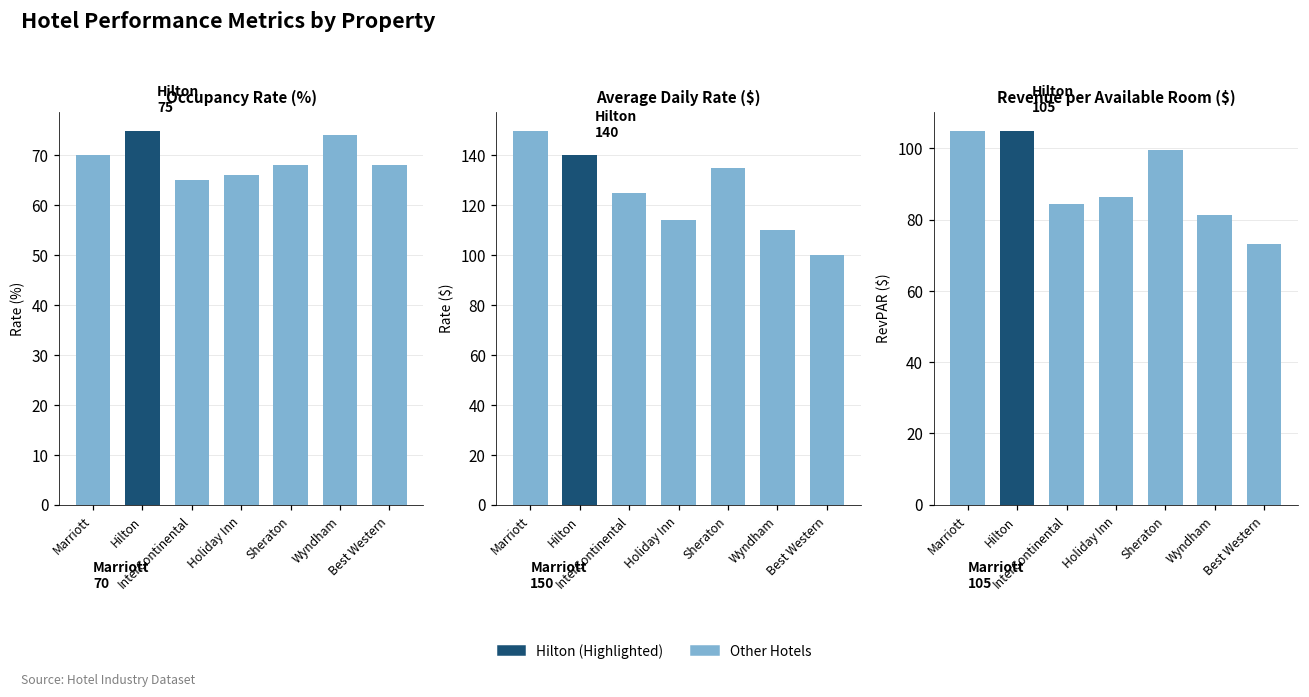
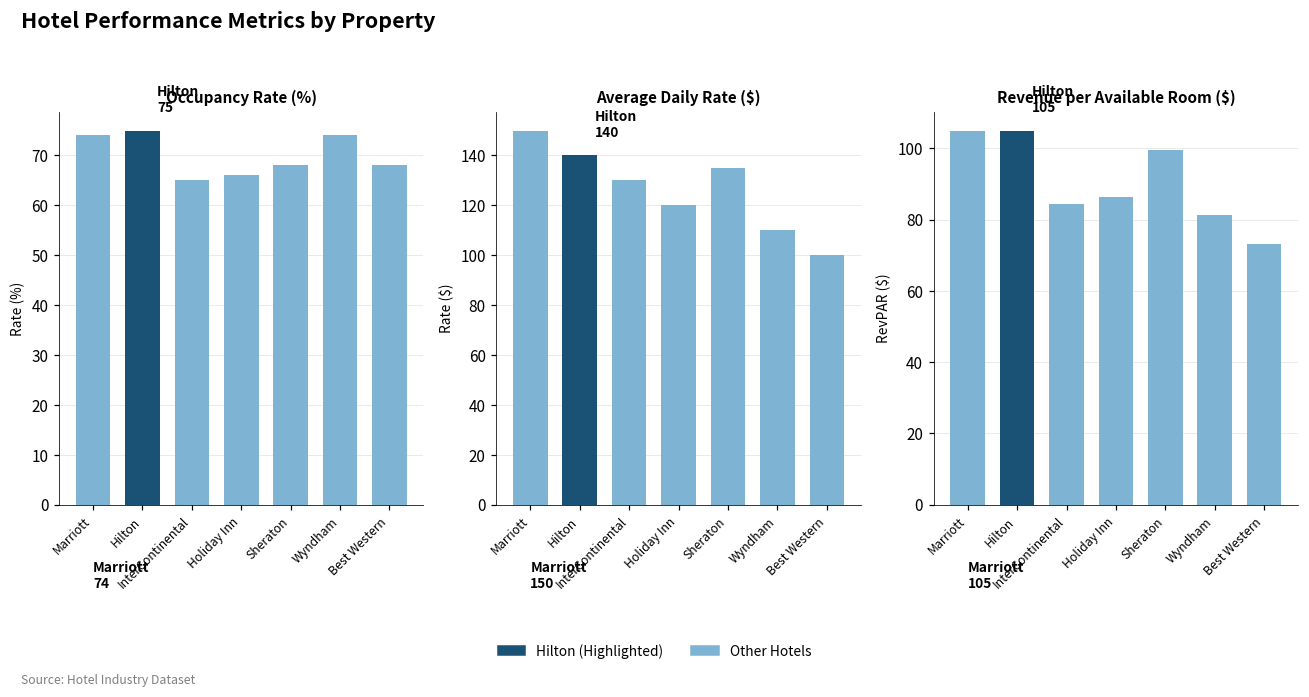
  {
    "Occupancy Rate (%)": {
-     "Marriott": 70,
+     "Marriott": 74,
      "Hilton": 75
    },
    "Average Daily Rate ($)": {
      "Marriott": 150,
-     "InterContinental": 125,
-     "Holiday Inn": 114,
+     "InterContinental": 130,
+     "Holiday Inn": 120,
      "Sheraton": 135,
      "Wyndham": 110,
      "Best Western": 100
    },
    "Revenue per Available Room ($)": {
      "Hilton": 105
    }
  }
